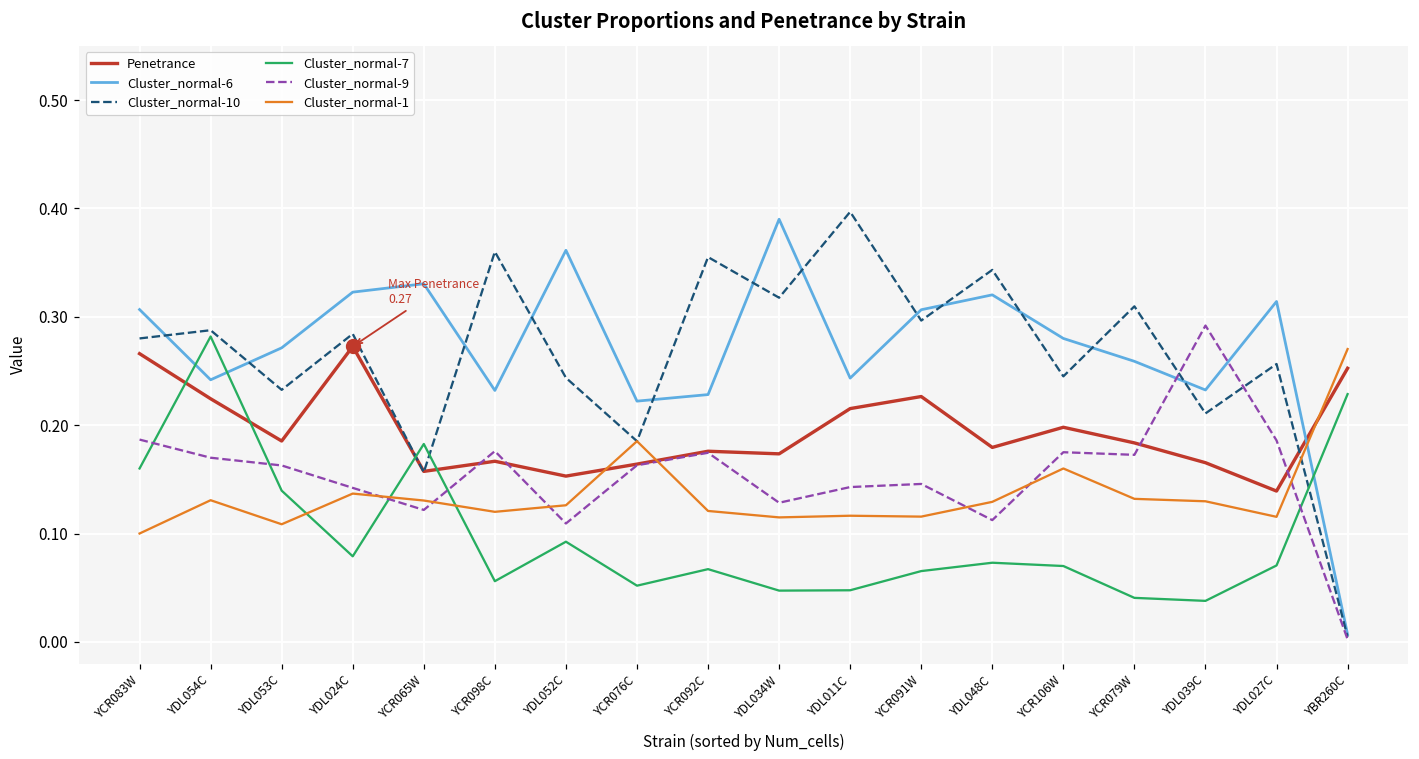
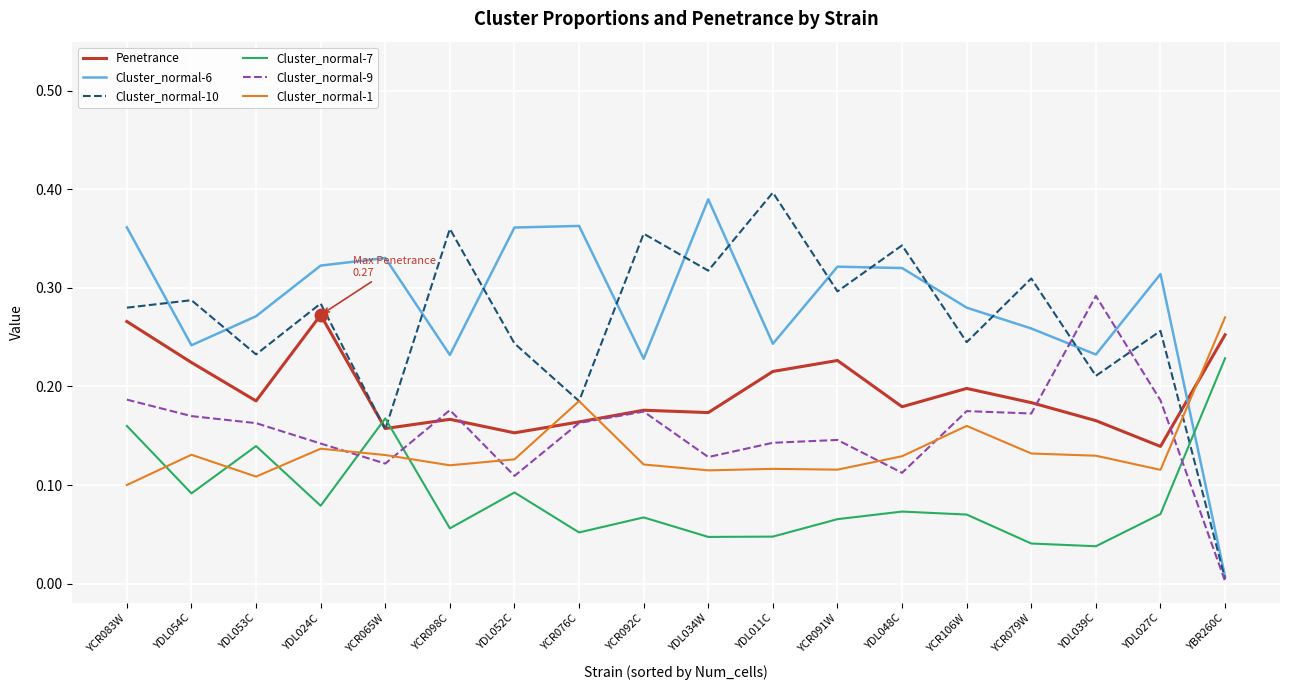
  {
    "Cluster_normal-6": {
-     "YCR083W": 0.31,
+     "YCR083W": 0.36,
      "YDL054C": 0.24,
      "YDL053C": 0.27,
      "YDL024C": 0.32,
      "YCR098C": 0.23,
      "YDL052C": 0.36,
-     "YCR076C": 0.22,
+     "YCR076C": 0.36,
      "YCR092C": 0.23,
      "YDL034W": 0.39,
      "YDL011C": 0.24,
-     "YCR091W": 0.31,
+     "YCR091W": 0.32,
      "YDL048C": 0.32,
      "YCR106W": 0.28,
      "YCR079W": 0.26,
      "YDL039C": 0.23,
      "YDL027C": 0.31
    },
    "Cluster_normal-10": {
      "YCR083W": 0.28,
      "YDL054C": 0.29,
      "YDL053C": 0.23,
      "YDL024C": 0.28,
      "YCR098C": 0.36,
      "YDL052C": 0.24,
      "YCR092C": 0.36,
      "YDL034W": 0.32,
      "YDL011C": 0.40,
      "YCR091W": 0.30,
      "YDL048C": 0.34,
      "YCR106W": 0.25,
      "YCR079W": 0.31,
      "YDL039C": 0.21,
      "YDL027C": 0.26
    },
    "Cluster_normal-7": {
      "YCR083W": 0.16,
-     "YDL054C": 0.28,
+     "YDL054C": 0.09,
      "YDL053C": 0.14,
      "YDL024C": 0.08,
-     "YCR065W": 0.18,
+     "YCR065W": 0.17,
      "YCR098C": 0.06,
      "YDL052C": 0.09,
      "YCR076C": 0.05,
      "YCR092C": 0.07,
      "YDL034W": 0.05,
      "YDL011C": 0.05,
      "YCR091W": 0.07,
      "YDL048C": 0.07,
      "YCR106W": 0.07,
      "YCR079W": 0.04,
      "YDL039C": 0.04,
      "YDL027C": 0.07,
      "YBR260C": 0.23
    },
    "Cluster_normal-9": {
      "YCR083W": 0.19,
      "YDL054C": 0.17,
      "YDL053C": 0.16,
      "YDL024C": 0.14,
      "YCR065W": 0.12,
      "YCR098C": 0.18,
      "YDL052C": 0.11,
      "YDL034W": 0.13,
      "YDL011C": 0.14,
      "YCR091W": 0.15,
      "YDL048C": 0.11,
      "YCR106W": 0.18,
      "YCR079W": 0.17,
      "YDL039C": 0.29,
      "YDL027C": 0.19
    },
    "Cluster_normal-1": {
      "YCR083W": 0.10,
      "YDL054C": 0.13,
      "YDL053C": 0.11,
      "YDL024C": 0.14,
      "YCR065W": 0.13,
      "YCR098C": 0.12,
      "YDL052C": 0.13,
      "YCR092C": 0.12,
      "YDL034W": 0.11,
      "YDL011C": 0.12,
      "YCR091W": 0.12,
      "YDL048C": 0.13,
      "YCR106W": 0.16,
      "YCR079W": 0.13,
      "YDL039C": 0.13,
      "YDL027C": 0.12,
      "YBR260C": 0.27
    }
  }
